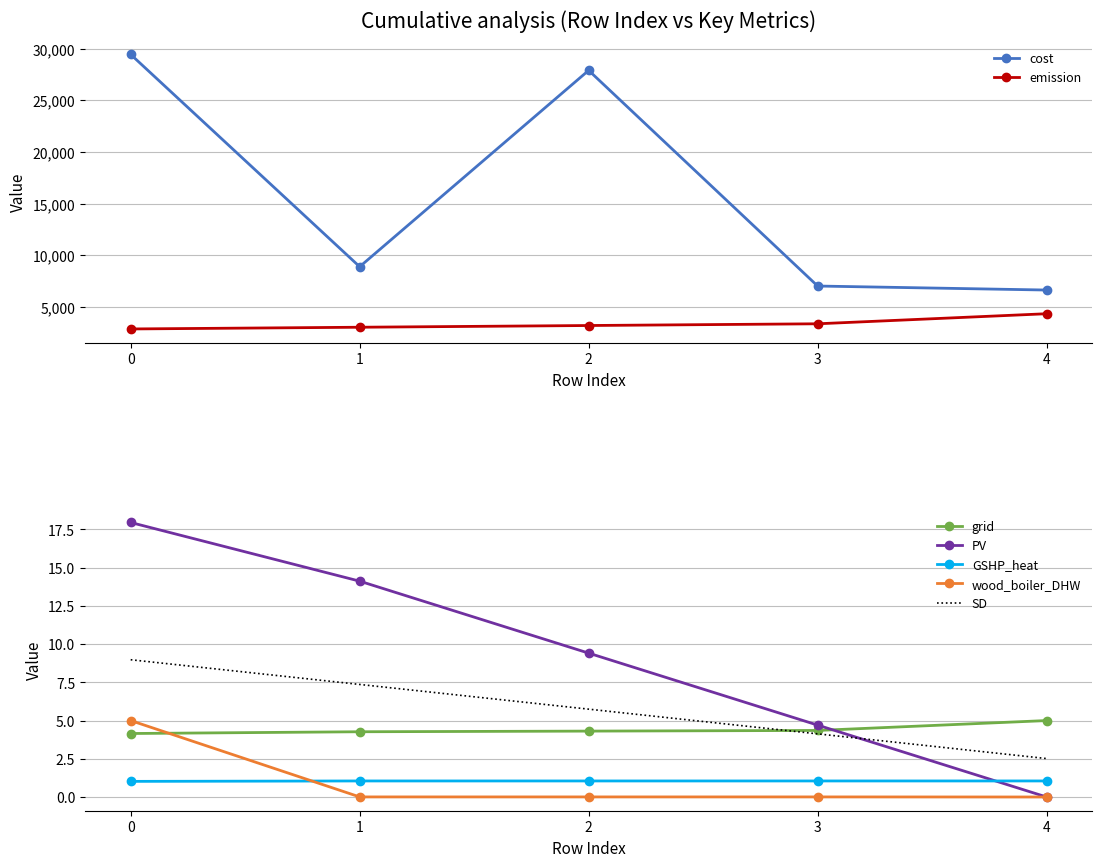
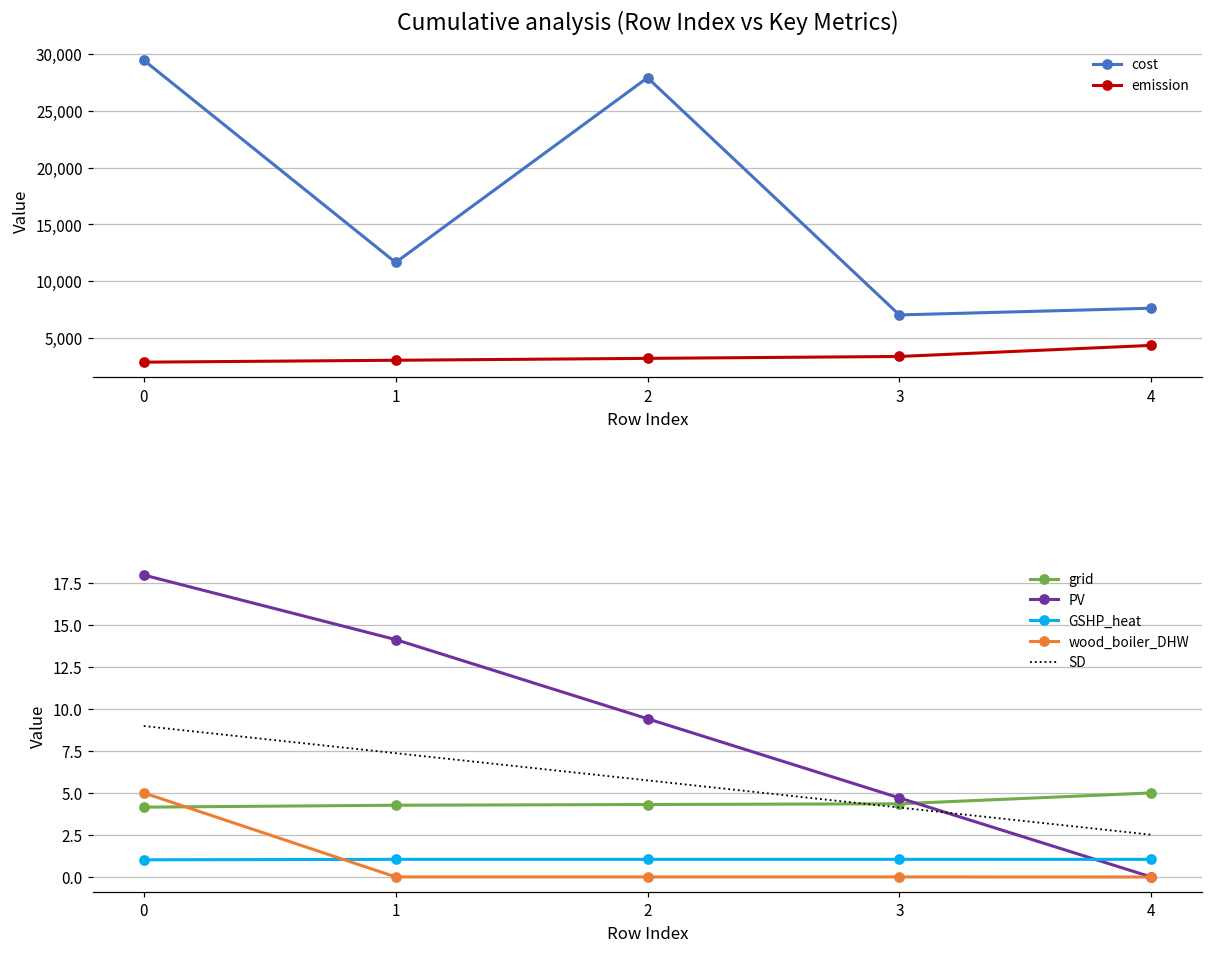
  {
    "Cumulative analysis (Row Index vs Key Metrics)": {
      "cost": {
        "0": "29,400",
-       "1": "8,900",
+       "1": "11,700",
        "2": "27,900",
        "3": "7,000",
-       "4": "6,600"
+       "4": "7,600"
      },
      "emission": {
        "0": "2,900",
        "1": "3,000",
        "2": "3,200",
        "3": "3,400",
        "4": "4,400"
      }
    }
  }
